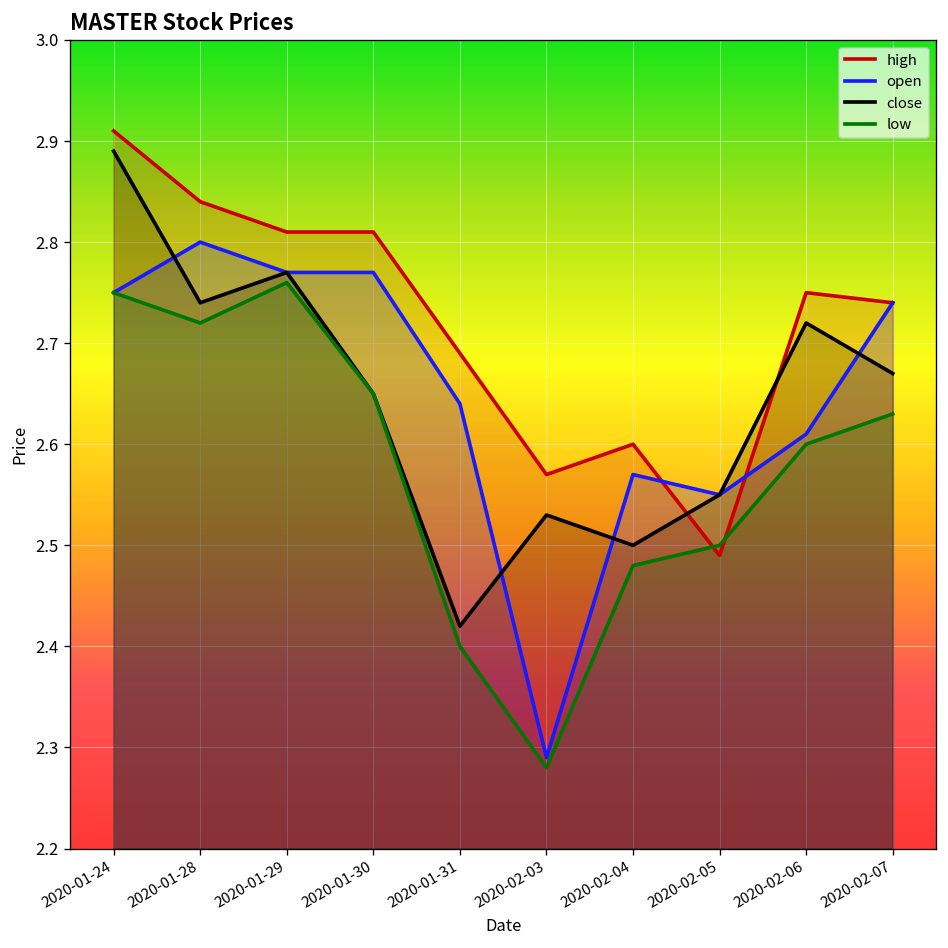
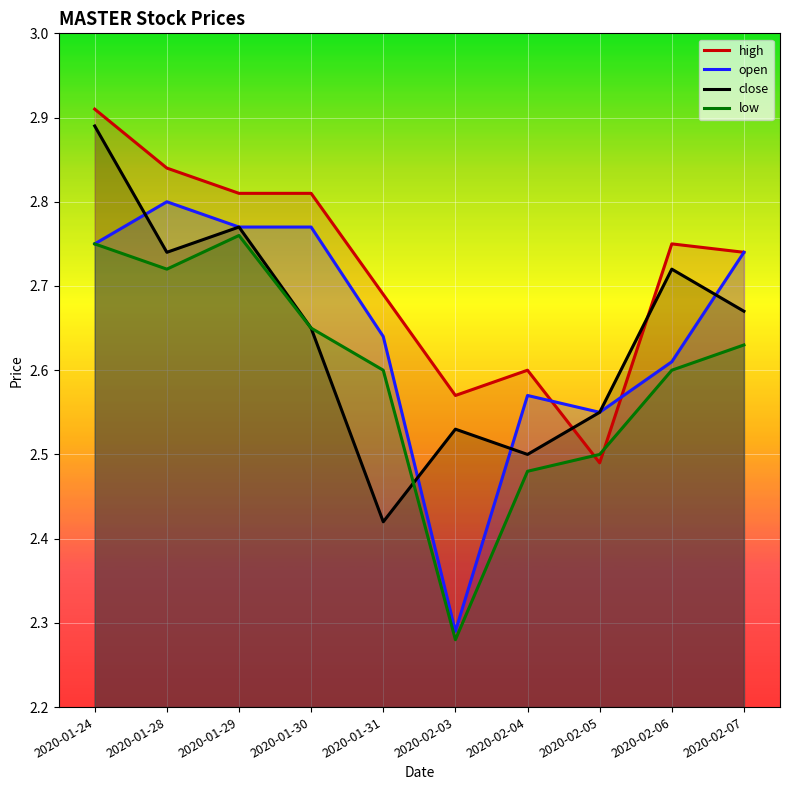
  {
    "high": {
      "2020-01-24": 2.91,
      "2020-01-28": 2.84,
      "2020-01-29": 2.81,
      "2020-01-30": 2.81,
      "2020-01-31": 2.69,
      "2020-02-03": 2.57,
      "2020-02-04": 2.6,
      "2020-02-05": 2.49,
      "2020-02-06": 2.75
    },
    "open": {
      "2020-01-28": 2.8,
      "2020-01-30": 2.77,
      "2020-01-31": 2.64,
      "2020-02-03": 2.29,
      "2020-02-04": 2.57,
      "2020-02-06": 2.61
    },
    "close": {
      "2020-01-24": 2.89,
      "2020-01-28": 2.74,
      "2020-01-31": 2.42,
      "2020-02-03": 2.53,
      "2020-02-04": 2.5,
      "2020-02-06": 2.72,
      "2020-02-07": 2.67
    },
    "low": {
      "2020-01-28": 2.72,
      "2020-01-29": 2.76,
-     "2020-01-31": 2.4,
+     "2020-01-31": 2.6,
      "2020-02-03": 2.28,
      "2020-02-04": 2.48,
      "2020-02-05": 2.5,
      "2020-02-06": 2.6,
      "2020-02-07": 2.63
    }
  }
